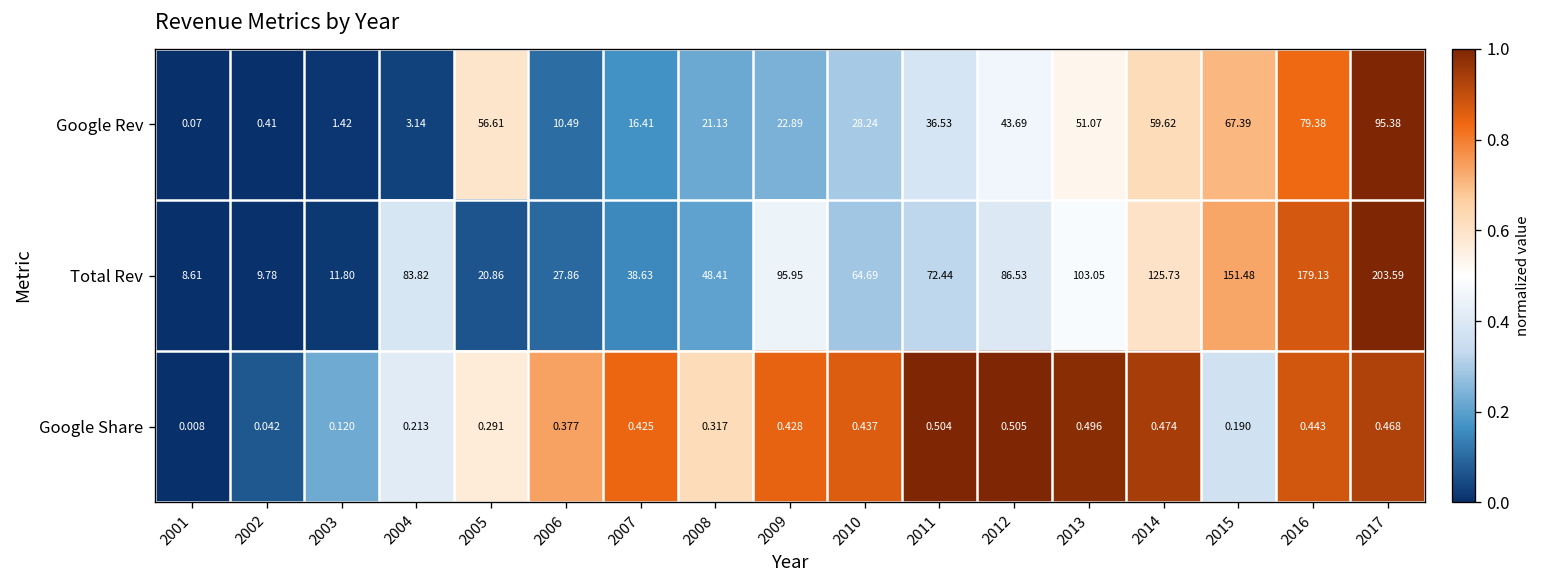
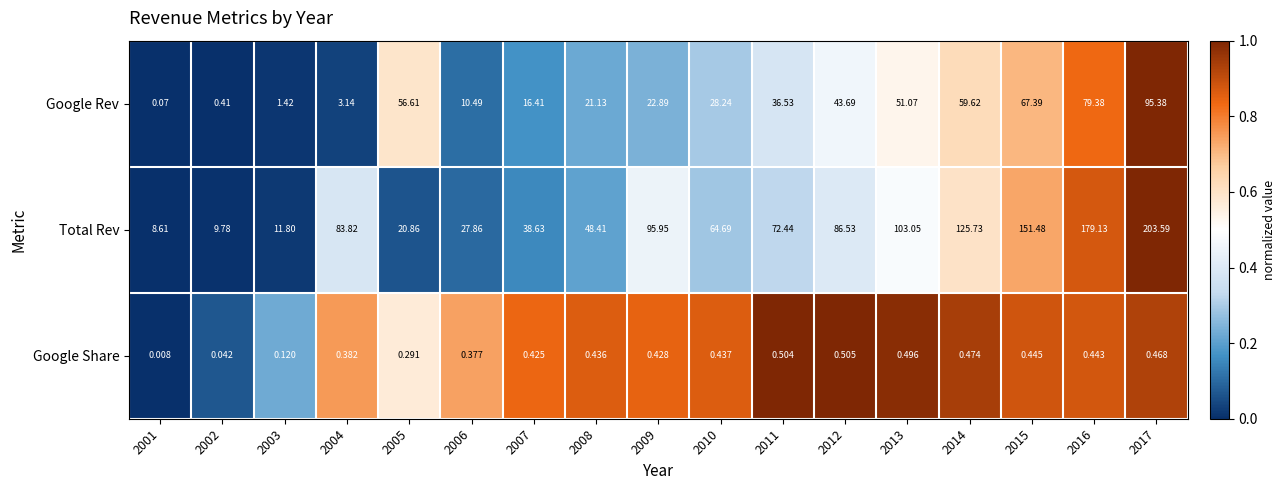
  {
    "Google Rev": {
      "2001": 0.07,
      "2002": 0.41,
      "2003": 1.42,
      "2004": 3.14,
      "2005": 56.61,
      "2006": 10.49,
      "2007": 16.41,
      "2008": 21.13,
      "2009": 22.89,
      "2010": 28.24,
      "2011": 36.53,
      "2012": 43.69,
      "2013": 51.07,
      "2014": 59.62,
      "2015": 67.39,
      "2016": 79.38,
      "2017": 95.38
    },
    "Total Rev": {
      "2001": 8.61,
      "2002": 9.78,
      "2003": 11.80,
      "2004": 83.82,
      "2005": 20.86,
      "2006": 27.86,
      "2007": 38.63,
      "2008": 48.41,
      "2009": 95.95,
      "2010": 64.69,
      "2011": 72.44,
      "2012": 86.53,
      "2013": 103.05,
      "2014": 125.73,
      "2015": 151.48,
      "2016": 179.13,
      "2017": 203.59
    },
    "Google Share": {
      "2001": 0.008,
      "2002": 0.042,
      "2003": 0.120,
-     "2004": 0.213,
+     "2004": 0.382,
      "2005": 0.291,
      "2006": 0.377,
      "2007": 0.425,
-     "2008": 0.317,
+     "2008": 0.436,
      "2009": 0.428,
      "2010": 0.437,
      "2011": 0.504,
      "2012": 0.505,
      "2013": 0.496,
      "2014": 0.474,
-     "2015": 0.190,
+     "2015": 0.445,
      "2016": 0.443,
      "2017": 0.468
    }
  }
